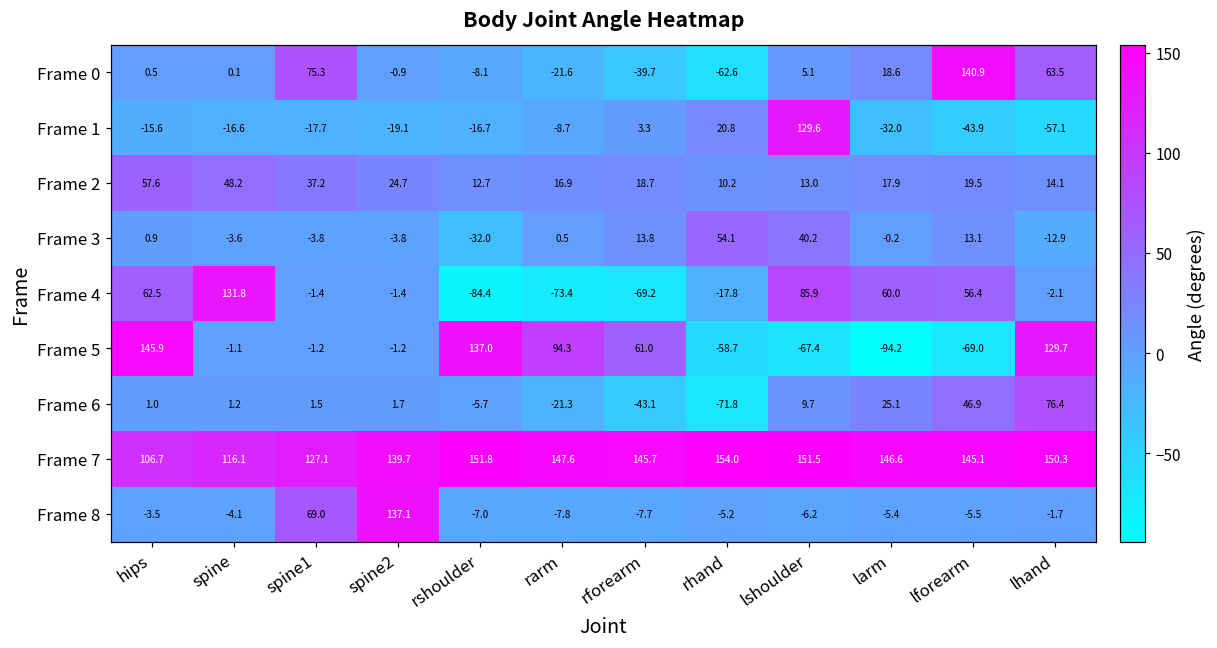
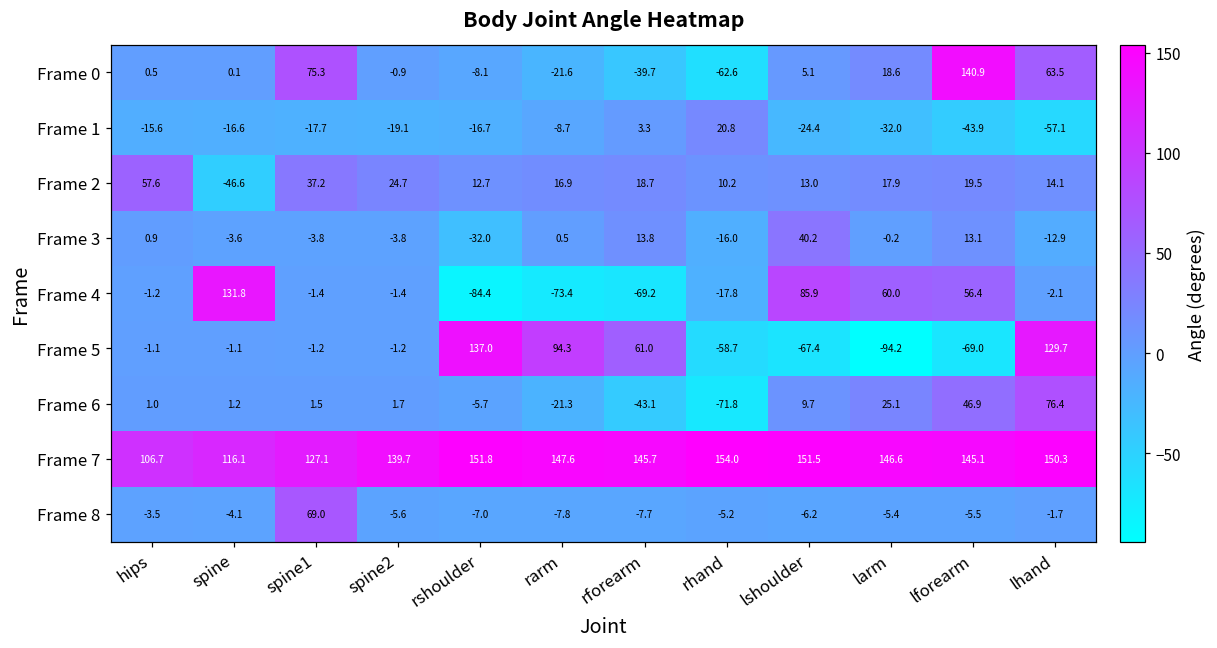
  {
    "Frame 0": {
      "hips": 0.5,
      "spine": 0.1,
      "spine1": 75.3,
      "spine2": -0.9,
      "rshoulder": -8.1,
      "rarm": -21.6,
      "rforearm": -39.7,
      "rhand": -62.6,
      "lshoulder": 5.1,
      "larm": 18.6,
      "lforearm": 140.9,
      "lhand": 63.5
    },
    "Frame 1": {
      "hips": -15.6,
      "spine": -16.6,
      "spine1": -17.7,
      "spine2": -19.1,
      "rshoulder": -16.7,
      "rarm": -8.7,
      "rforearm": 3.3,
      "rhand": 20.8,
-     "lshoulder": 129.6,
+     "lshoulder": -24.4,
      "larm": -32.0,
      "lforearm": -43.9,
      "lhand": -57.1
    },
    "Frame 2": {
      "hips": 57.6,
-     "spine": 48.2,
+     "spine": -46.6,
      "spine1": 37.2,
      "spine2": 24.7,
      "rshoulder": 12.7,
      "rarm": 16.9,
      "rforearm": 18.7,
      "rhand": 10.2,
      "lshoulder": 13.0,
      "larm": 17.9,
      "lforearm": 19.5,
      "lhand": 14.1
    },
    "Frame 3": {
      "hips": 0.9,
      "spine": -3.6,
      "spine1": -3.8,
      "spine2": -3.8,
      "rshoulder": -32.0,
      "rarm": 0.5,
      "rforearm": 13.8,
-     "rhand": 54.1,
+     "rhand": -16.0,
      "lshoulder": 40.2,
      "larm": -0.2,
      "lforearm": 13.1,
      "lhand": -12.9
    },
    "Frame 4": {
-     "hips": 62.5,
+     "hips": -1.2,
      "spine": 131.8,
      "spine1": -1.4,
      "spine2": -1.4,
      "rshoulder": -84.4,
      "rarm": -73.4,
      "rforearm": -69.2,
      "rhand": -17.8,
      "lshoulder": 85.9,
      "larm": 60.0,
      "lforearm": 56.4,
      "lhand": -2.1
    },
    "Frame 5": {
-     "hips": 145.9,
+     "hips": -1.1,
      "spine": -1.1,
      "spine1": -1.2,
      "spine2": -1.2,
      "rshoulder": 137.0,
      "rarm": 94.3,
      "rforearm": 61.0,
      "rhand": -58.7,
      "lshoulder": -67.4,
      "larm": -94.2,
      "lforearm": -69.0,
      "lhand": 129.7
    },
    "Frame 6": {
      "hips": 1.0,
      "spine": 1.2,
      "spine1": 1.5,
      "spine2": 1.7,
      "rshoulder": -5.7,
      "rarm": -21.3,
      "rforearm": -43.1,
      "rhand": -71.8,
      "lshoulder": 9.7,
      "larm": 25.1,
      "lforearm": 46.9,
      "lhand": 76.4
    },
    "Frame 7": {
      "hips": 106.7,
      "spine": 116.1,
      "spine1": 127.1,
      "spine2": 139.7,
      "rshoulder": 151.8,
      "rarm": 147.6,
      "rforearm": 145.7,
      "rhand": 154.0,
      "lshoulder": 151.5,
      "larm": 146.6,
      "lforearm": 145.1,
      "lhand": 150.3
    },
    "Frame 8": {
      "hips": -3.5,
      "spine": -4.1,
      "spine1": 69.0,
-     "spine2": 137.1,
+     "spine2": -5.6,
      "rshoulder": -7.0,
      "rarm": -7.8,
      "rforearm": -7.7,
      "rhand": -5.2,
      "lshoulder": -6.2,
      "larm": -5.4,
      "lforearm": -5.5,
      "lhand": -1.7
    }
  }
